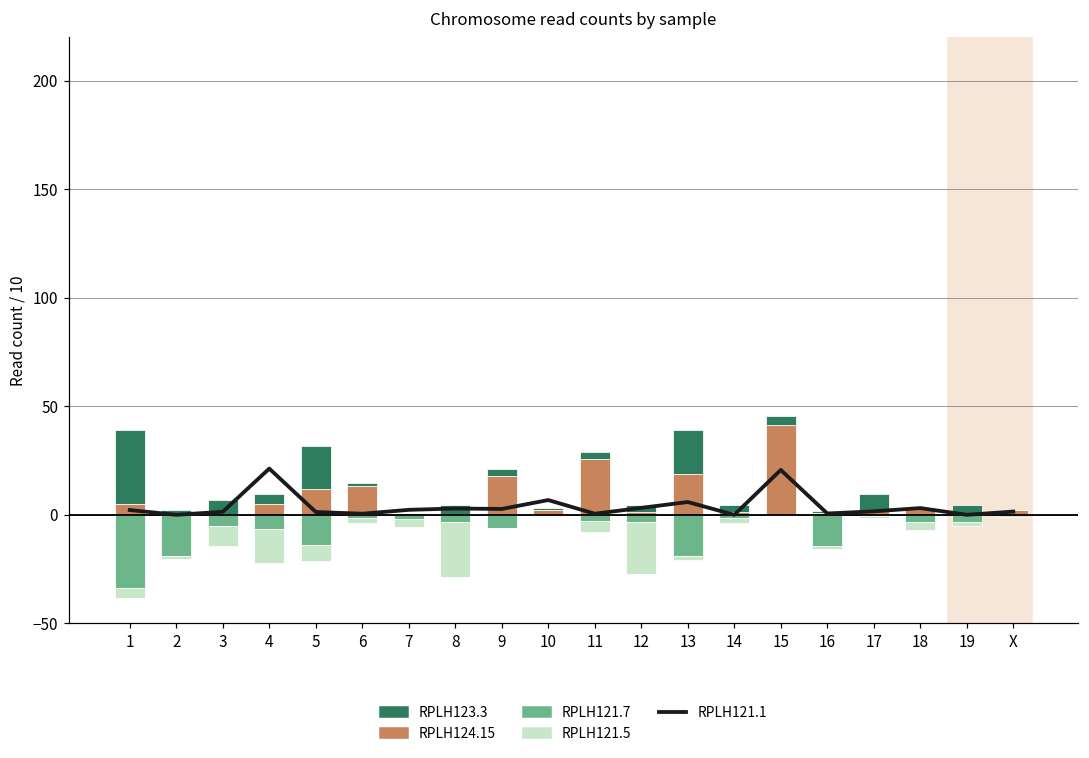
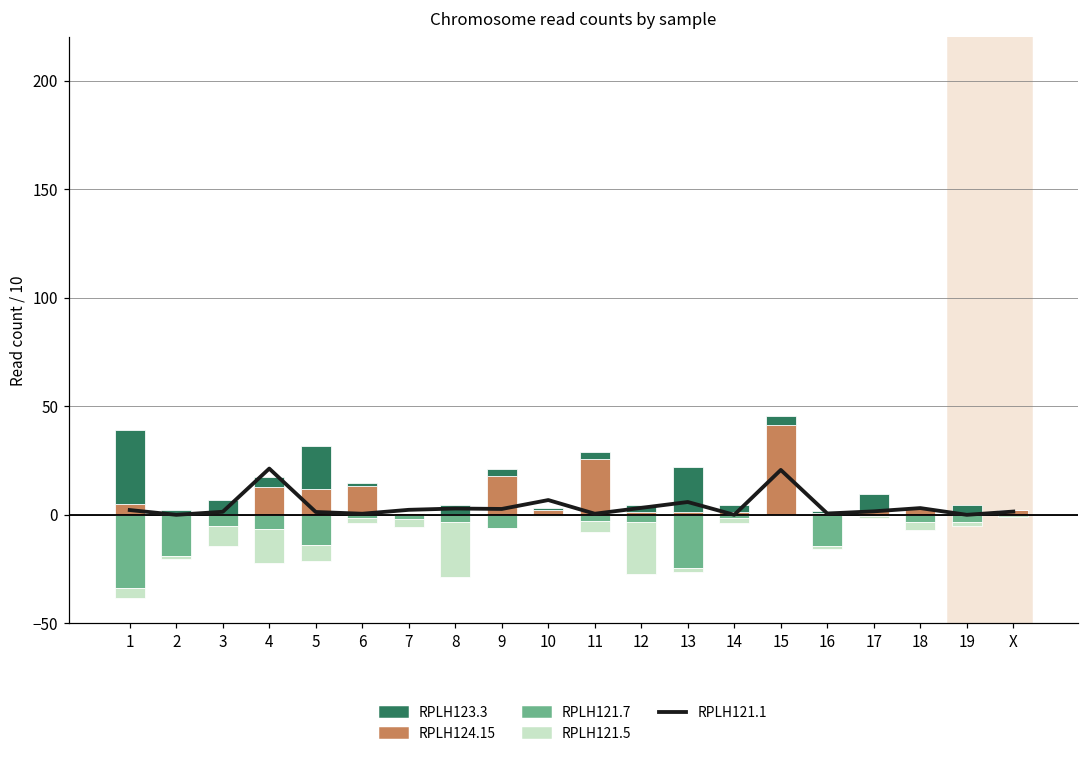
  {
    "RPLH124.15": {
      "1": 5,
-     "4": 5,
+     "4": 13,
      "5": 12,
      "6": 14,
      "9": 18,
      "10": 2,
      "11": 26,
      "12": 1,
-     "13": 19,
+     "13": 2,
      "15": 41,
      "17": 2,
      "18": 3,
      "19": 0,
      "X": 2
    },
    "RPLH121.1": {
      "1": 2,
      "2": 0,
      "3": 1,
      "4": 21,
      "5": 1,
      "6": 1,
      "7": 2,
      "8": 3,
      "9": 3,
      "10": 7,
      "11": 1,
      "12": 3,
      "13": 6,
      "14": 0,
      "15": 21,
      "16": 1,
      "17": 2,
      "18": 3,
      "19": 0,
      "X": 2
    },
    "RPLH123.3": {
      "1": 34,
      "2": 2,
      "3": 6,
      "4": 5,
      "5": 20,
      "6": 1,
      "7": 0,
      "8": 4,
      "9": 3,
      "11": 3,
      "12": 3,
      "13": 20,
      "14": 4,
      "15": 4,
      "17": 8,
      "18": 0,
      "19": 5,
      "X": 0
    },
    "RPLH121.7": {
      "1": -34,
      "2": -19,
      "3": -5,
      "4": -7,
      "5": -14,
      "6": -1,
      "7": -2,
      "8": -3,
      "9": -6,
      "11": -3,
      "12": -3,
-     "13": -19,
+     "13": -24,
      "14": -2,
      "15": 0,
      "16": -14,
      "18": -4,
      "19": -3,
      "X": 0
    },
    "RPLH121.5": {
      "1": -5,
      "3": -9,
      "4": -16,
      "5": -7,
      "6": -3,
      "7": -4,
      "8": -25,
      "9": 0,
      "11": -5,
      "12": -24,
      "13": -2,
      "14": -2,
      "15": 0,
      "16": -2,
      "18": -4,
      "19": -2
    }
  }
